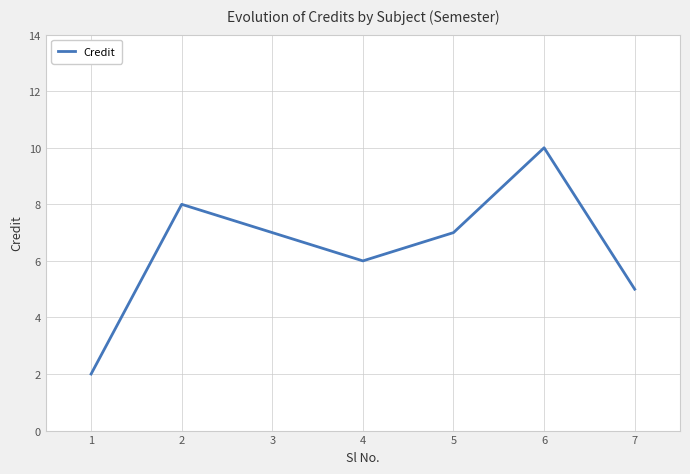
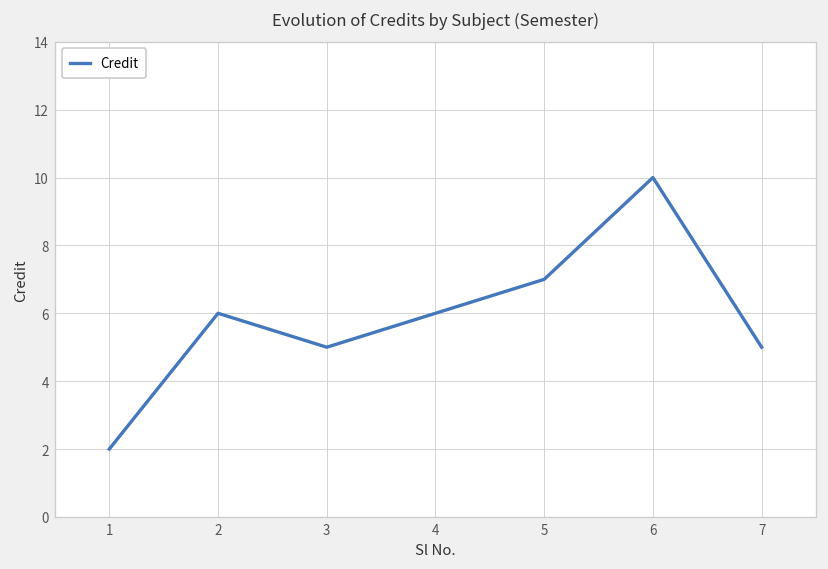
  {
    "1": 2,
-   "2": 8,
-   "3": 7,
+   "2": 6,
+   "3": 5,
    "4": 6,
    "5": 7,
    "6": 10,
    "7": 5
  }
